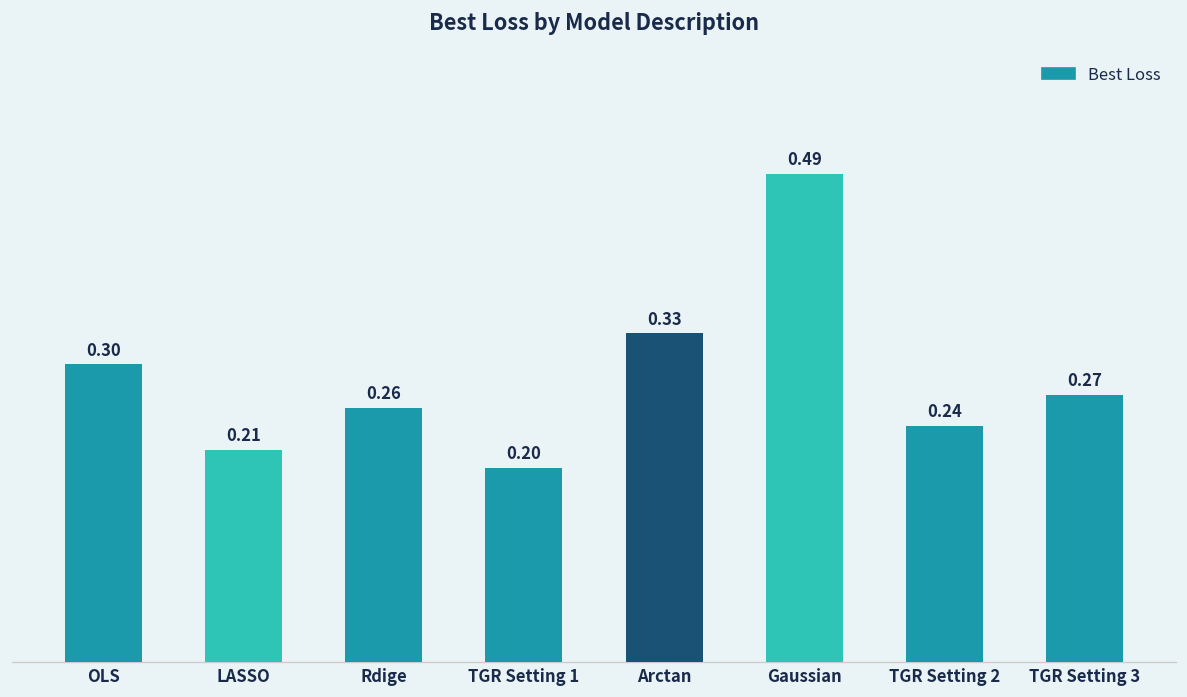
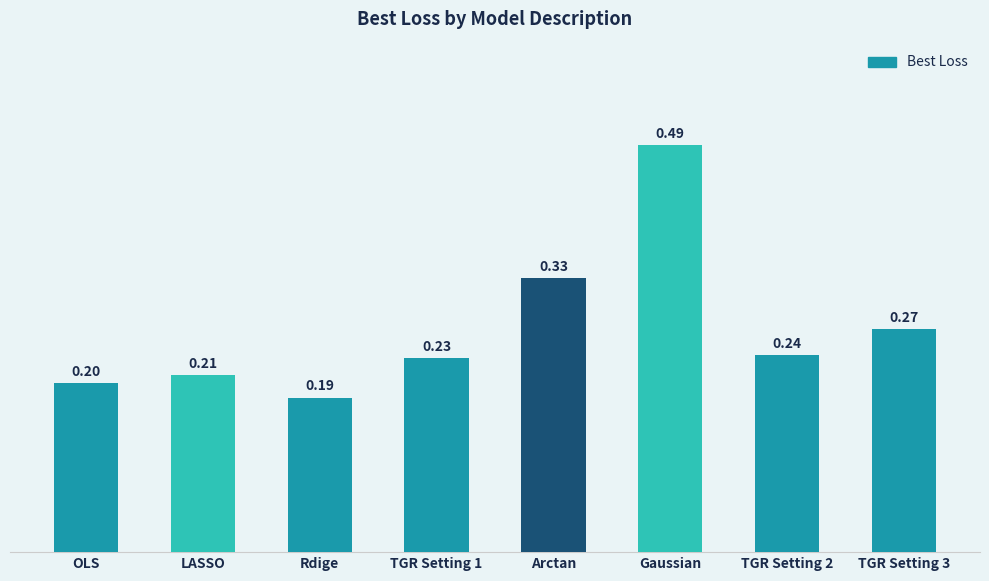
  {
-   "OLS": 0.30,
+   "OLS": 0.20,
    "LASSO": 0.21,
-   "Rdige": 0.26,
-   "TGR Setting 1": 0.20,
+   "Rdige": 0.19,
+   "TGR Setting 1": 0.23,
    "Arctan": 0.33,
    "Gaussian": 0.49,
    "TGR Setting 2": 0.24,
    "TGR Setting 3": 0.27
  }
